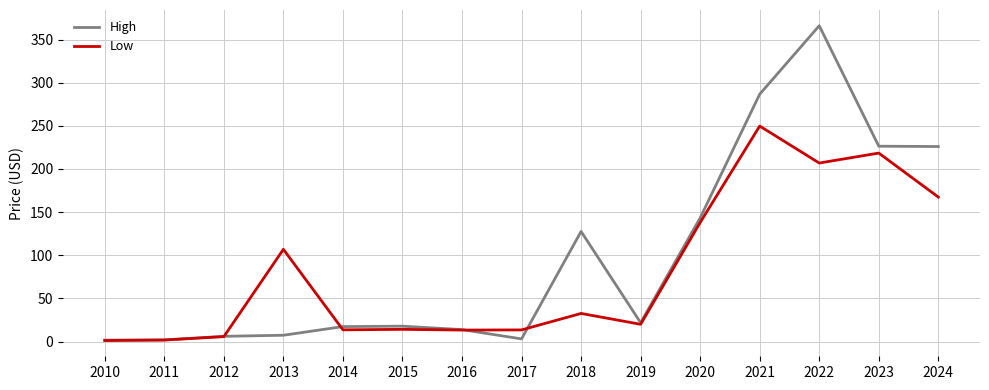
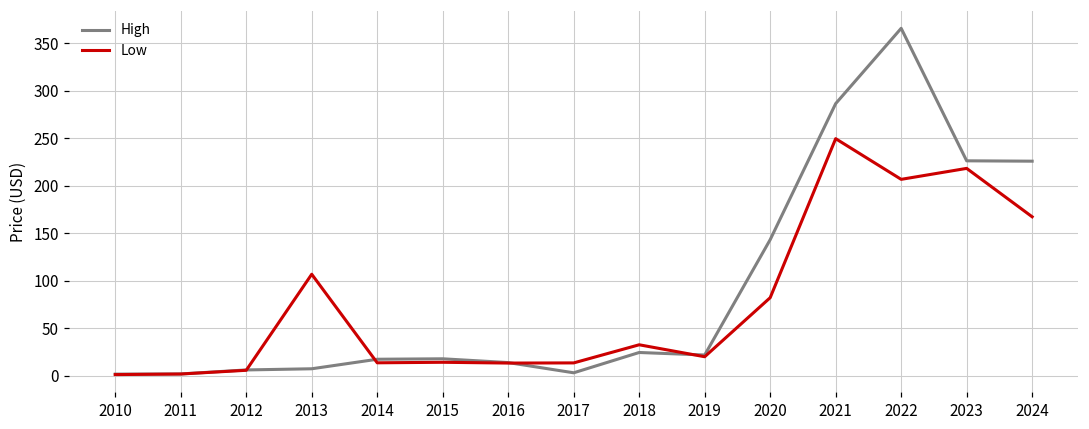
  {
    "High": {
      "2013": 10,
      "2014": 20,
      "2015": 20,
      "2017": 0,
-     "2018": 130,
+     "2018": 20,
      "2020": 140,
      "2021": 290,
      "2022": 370,
      "2023": 230,
      "2024": 230
    },
    "Low": {
      "2013": 110,
      "2014": 10,
      "2015": 10,
      "2017": 10,
      "2018": 30,
-     "2020": 140,
+     "2020": 80,
      "2021": 250,
      "2022": 210,
      "2023": 220,
      "2024": 170
    }
  }
